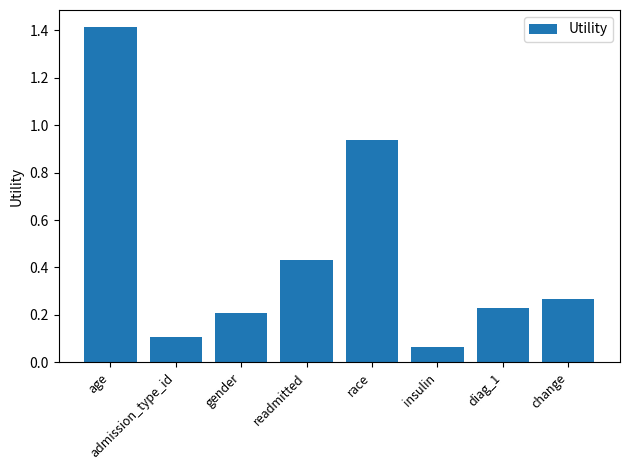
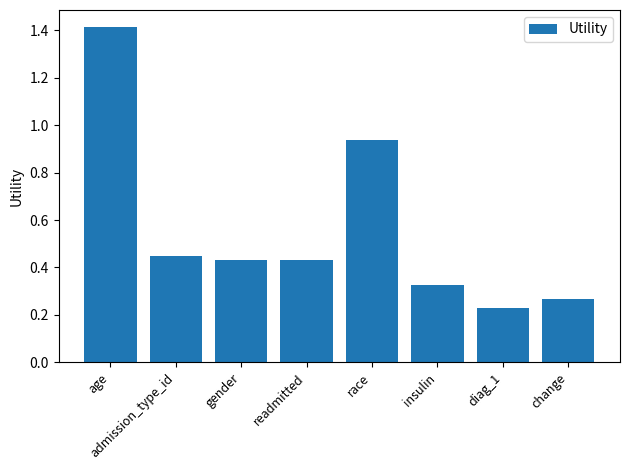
  {
    "age": 1.41,
-   "admission_type_id": 0.11,
-   "gender": 0.21,
+   "admission_type_id": 0.45,
+   "gender": 0.43,
    "readmitted": 0.43,
    "race": 0.94,
-   "insulin": 0.06,
+   "insulin": 0.33,
    "diag_1": 0.23,
    "change": 0.27
  }
